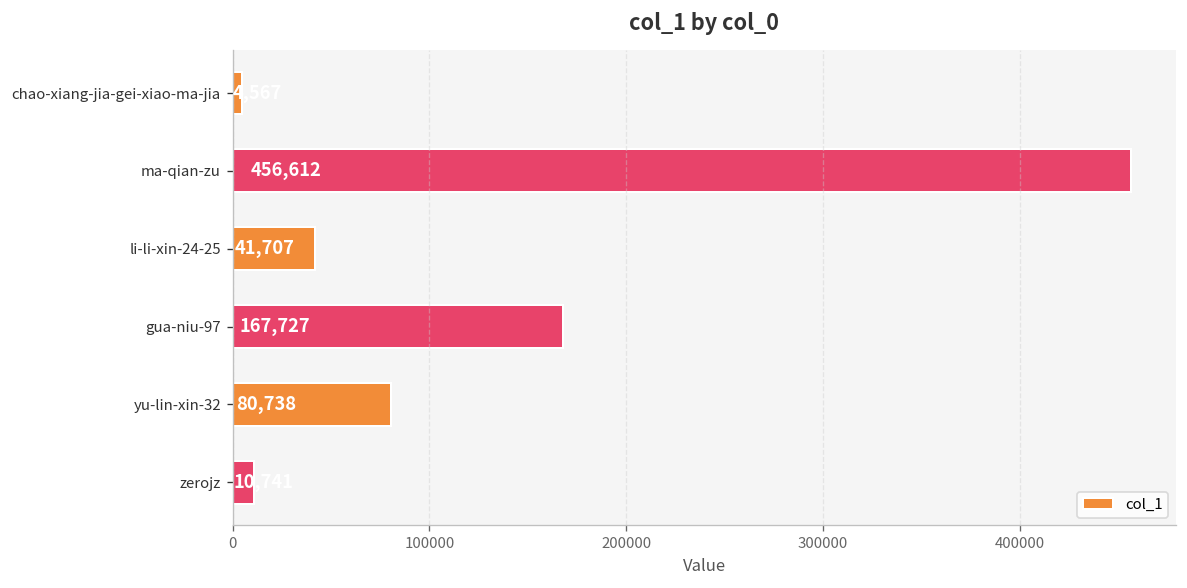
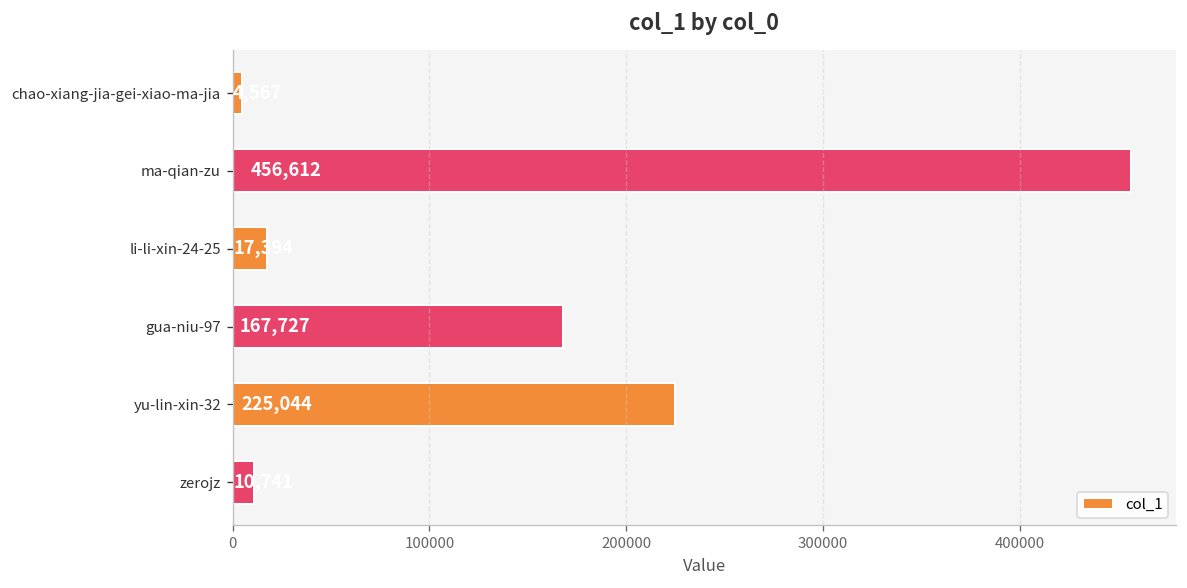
  {
    "ma-qian-zu": "456,612",
-   "li-li-xin-24-25": "42000",
+   "li-li-xin-24-25": "17000",
    "gua-niu-97": "167,727",
-   "yu-lin-xin-32": "80,738"
+   "yu-lin-xin-32": "225,044"
  }
